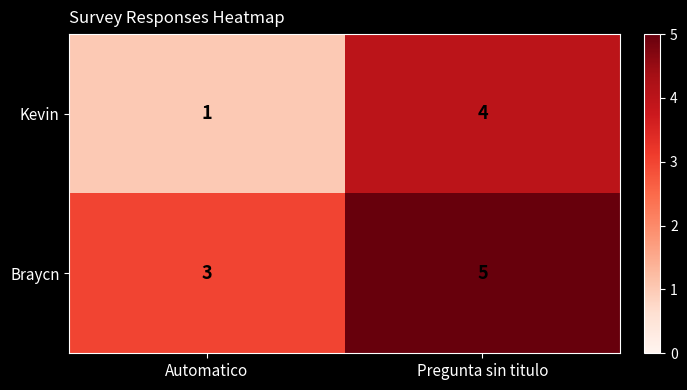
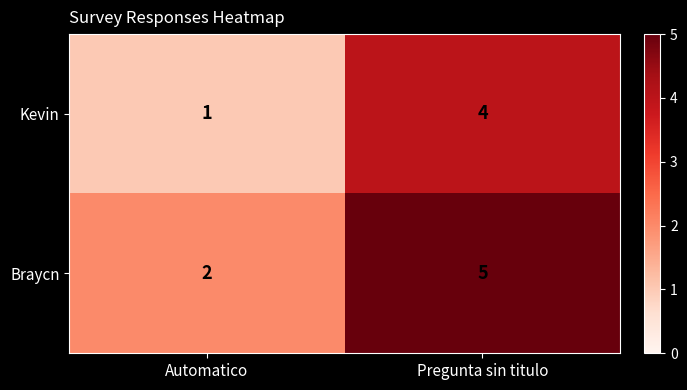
  {
    "Kevin": {
      "Automatico": 1,
      "Pregunta sin titulo": 4
    },
    "Braycn": {
-     "Automatico": 3,
+     "Automatico": 2,
      "Pregunta sin titulo": 5
    }
  }
